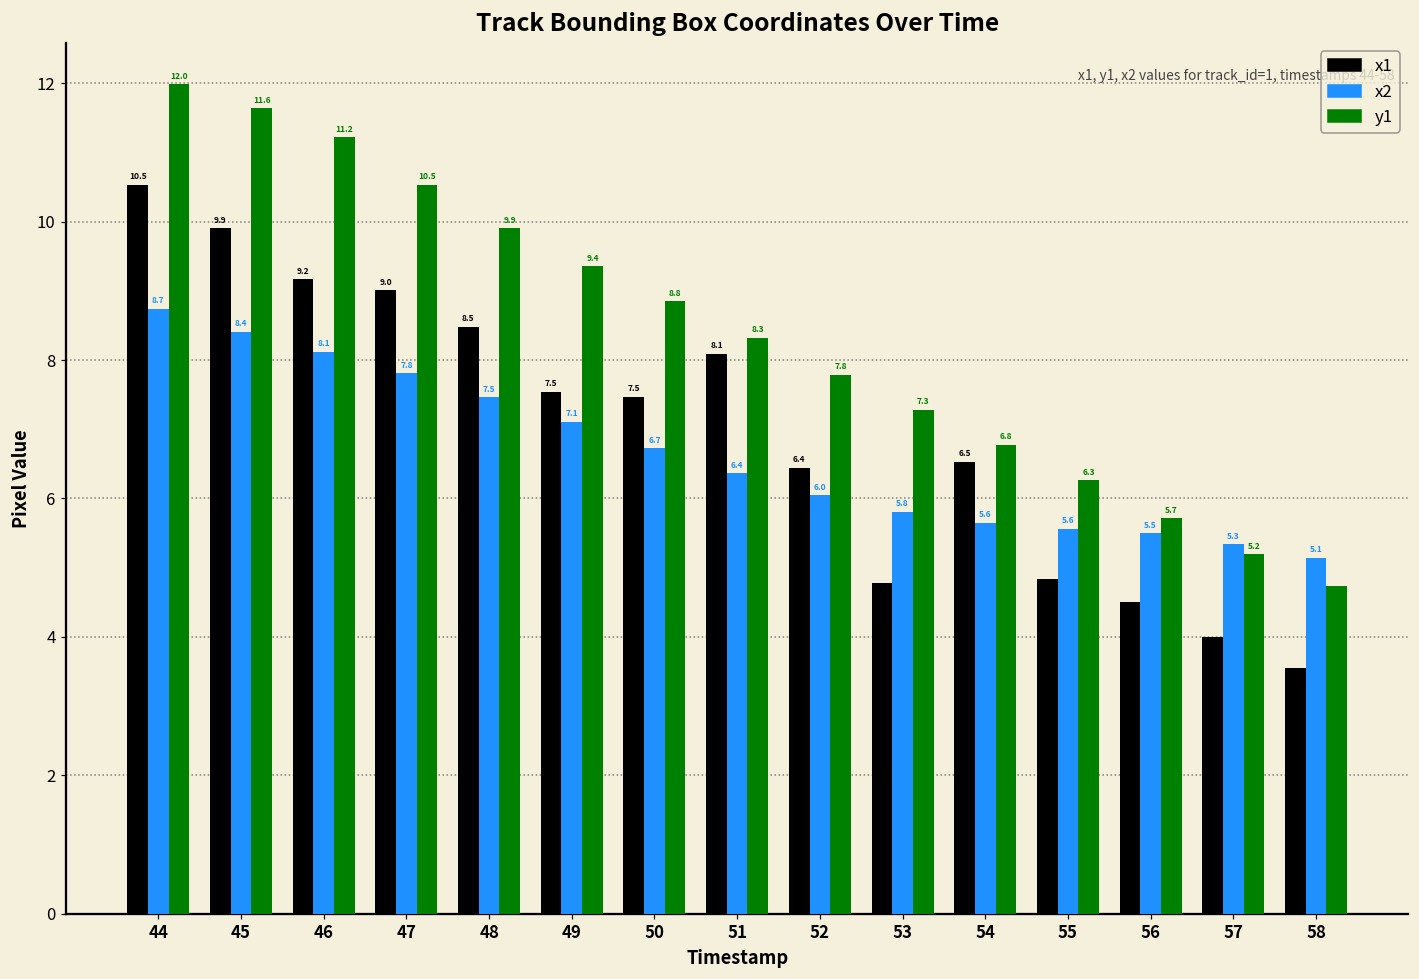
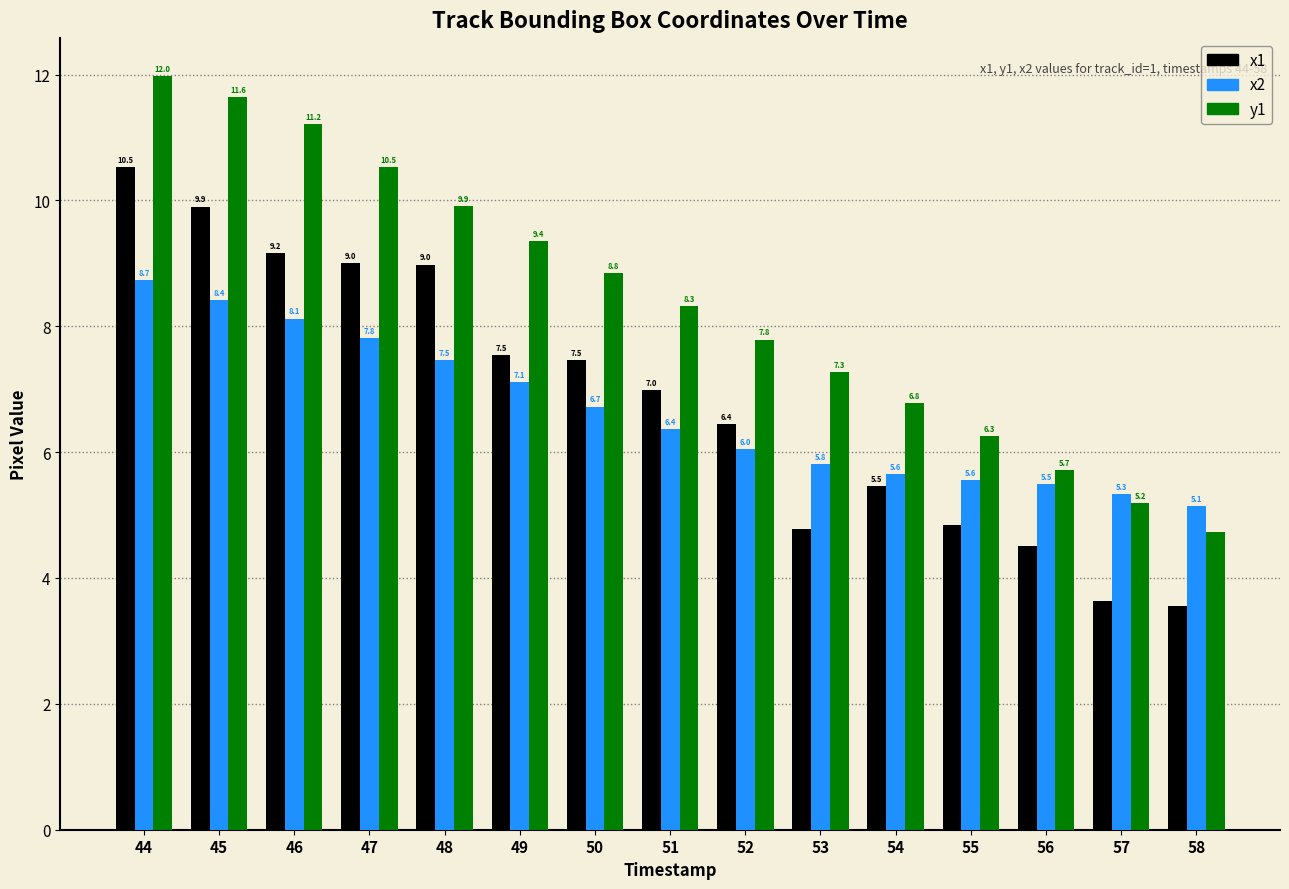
  {
    "x1": {
      "44": 10.5,
      "45": 9.9,
      "46": 9.2,
      "47": 9.0,
-     "48": 8.5,
+     "48": 9.0,
      "49": 7.5,
      "50": 7.5,
-     "51": 8.1,
+     "51": 7.0,
      "52": 6.4,
-     "54": 6.5,
-     "57": 4.0
+     "54": 5.5,
+     "57": 3.6
    }
  }
